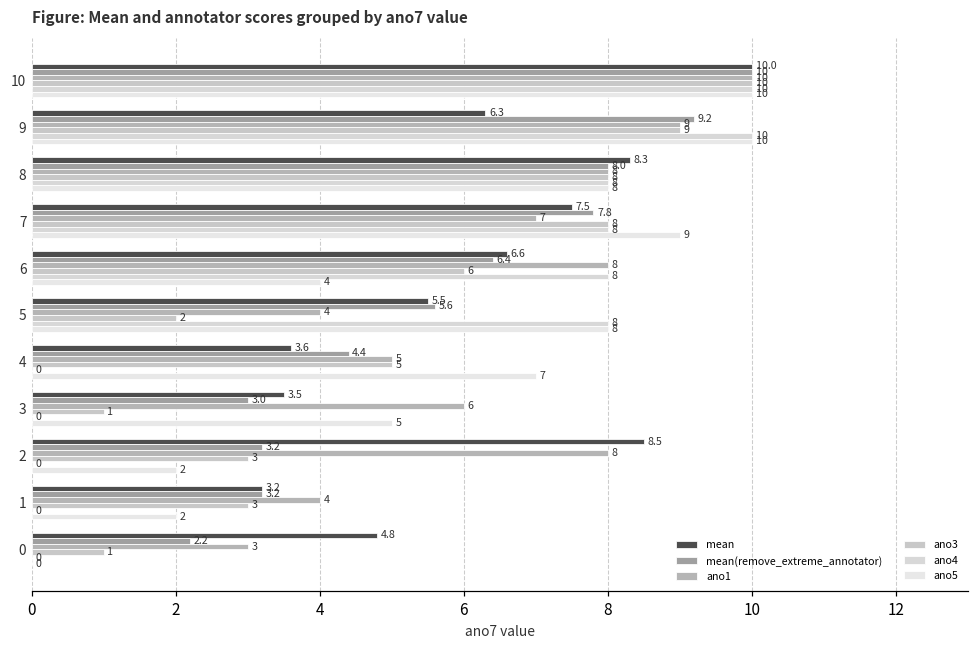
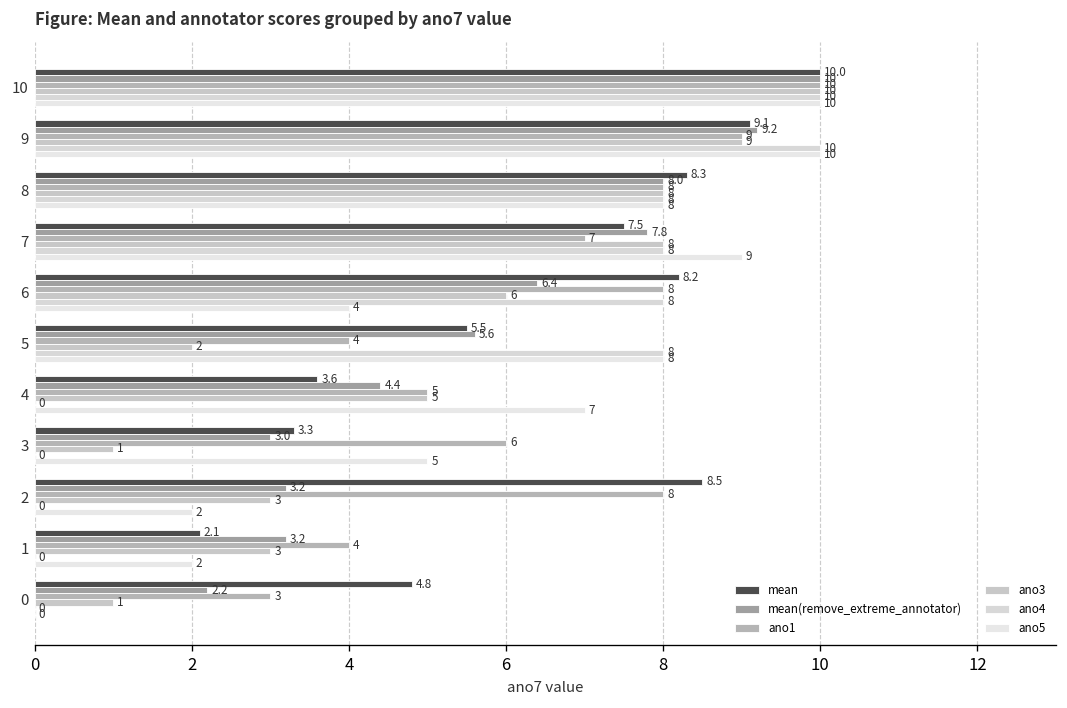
  {
    "mean": {
-     "9": 6.3,
+     "9": 9.1,
      "8": 8.3,
      "7": 7.5,
-     "6": 6.6,
+     "6": 8.2,
      "4": 3.6,
-     "3": 3.5,
+     "3": 3.3,
      "2": 8.5,
-     "1": 3.2,
+     "1": 2.1,
      "0": 4.8
    }
  }
